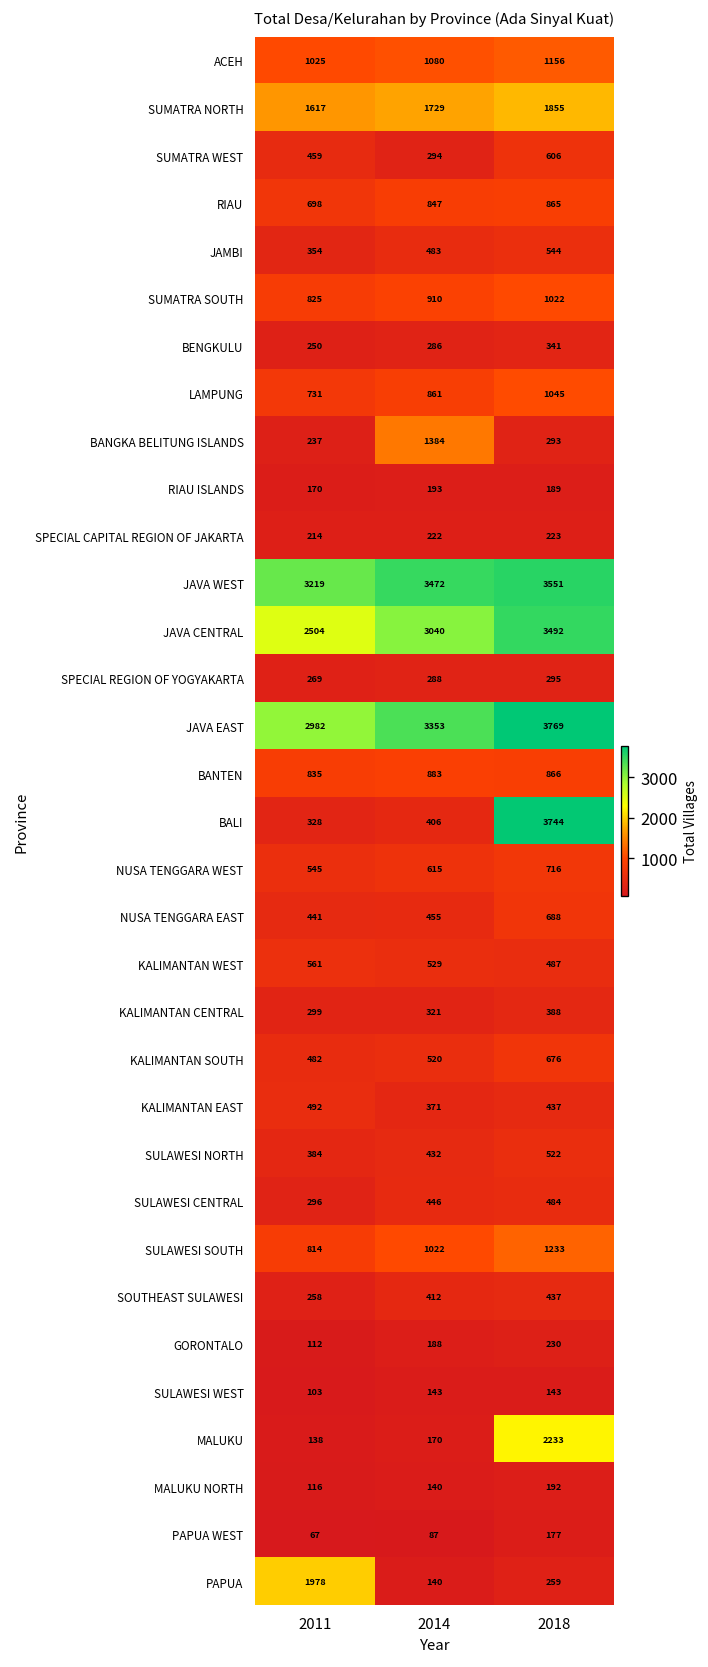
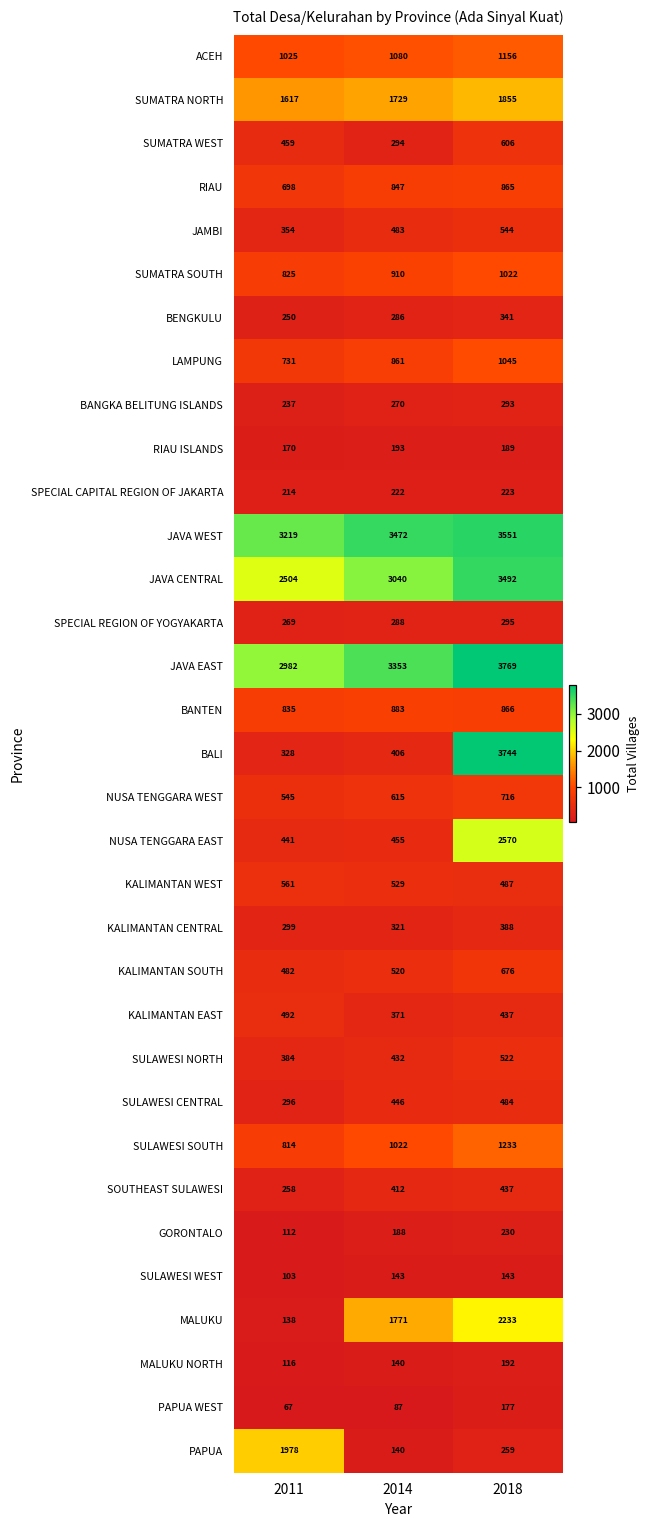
  {
    "ACEH": {
      "2011": 1025,
      "2014": 1080,
      "2018": 1156
    },
    "SUMATRA NORTH": {
      "2011": 1617,
      "2014": 1729,
      "2018": 1855
    },
    "SUMATRA WEST": {
      "2011": 459,
      "2014": 294,
      "2018": 606
    },
    "RIAU": {
      "2011": 698,
      "2014": 847,
      "2018": 865
    },
    "JAMBI": {
      "2011": 354,
      "2014": 483,
      "2018": 544
    },
    "SUMATRA SOUTH": {
      "2011": 825,
      "2014": 910,
      "2018": 1022
    },
    "BENGKULU": {
      "2011": 250,
      "2014": 286,
      "2018": 341
    },
    "LAMPUNG": {
      "2011": 731,
      "2014": 861,
      "2018": 1045
    },
    "BANGKA BELITUNG ISLANDS": {
      "2011": 237,
-     "2014": 1384,
+     "2014": 270,
      "2018": 293
    },
    "RIAU ISLANDS": {
      "2011": 170,
      "2014": 193,
      "2018": 189
    },
    "SPECIAL CAPITAL REGION OF JAKARTA": {
      "2011": 214,
      "2014": 222,
      "2018": 223
    },
    "JAVA WEST": {
      "2011": 3219,
      "2014": 3472,
      "2018": 3551
    },
    "JAVA CENTRAL": {
      "2011": 2504,
      "2014": 3040,
      "2018": 3492
    },
    "SPECIAL REGION OF YOGYAKARTA": {
      "2011": 269,
      "2014": 288,
      "2018": 295
    },
    "JAVA EAST": {
      "2011": 2982,
      "2014": 3353,
      "2018": 3769
    },
    "BANTEN": {
      "2011": 835,
      "2014": 883,
      "2018": 866
    },
    "BALI": {
      "2011": 328,
      "2014": 406,
      "2018": 3744
    },
    "NUSA TENGGARA WEST": {
      "2011": 545,
      "2014": 615,
      "2018": 716
    },
    "NUSA TENGGARA EAST": {
      "2011": 441,
      "2014": 455,
-     "2018": 688
+     "2018": 2570
    },
    "KALIMANTAN WEST": {
      "2011": 561,
      "2014": 529,
      "2018": 487
    },
    "KALIMANTAN CENTRAL": {
      "2011": 299,
      "2014": 321,
      "2018": 388
    },
    "KALIMANTAN SOUTH": {
      "2011": 482,
      "2014": 520,
      "2018": 676
    },
    "KALIMANTAN EAST": {
      "2011": 492,
      "2014": 371,
      "2018": 437
    },
    "SULAWESI NORTH": {
      "2011": 384,
      "2014": 432,
      "2018": 522
    },
    "SULAWESI CENTRAL": {
      "2011": 296,
      "2014": 446,
      "2018": 484
    },
    "SULAWESI SOUTH": {
      "2011": 814,
      "2014": 1022,
      "2018": 1233
    },
    "SOUTHEAST SULAWESI": {
      "2011": 258,
      "2014": 412,
      "2018": 437
    },
    "GORONTALO": {
      "2011": 112,
      "2014": 188,
      "2018": 230
    },
    "SULAWESI WEST": {
      "2011": 103,
      "2014": 143,
      "2018": 143
    },
    "MALUKU": {
      "2011": 138,
-     "2014": 170,
+     "2014": 1771,
      "2018": 2233
    },
    "MALUKU NORTH": {
      "2011": 116,
      "2014": 140,
      "2018": 192
    },
    "PAPUA WEST": {
      "2011": 67,
      "2014": 87,
      "2018": 177
    },
    "PAPUA": {
      "2011": 1978,
      "2014": 140,
      "2018": 259
    }
  }
